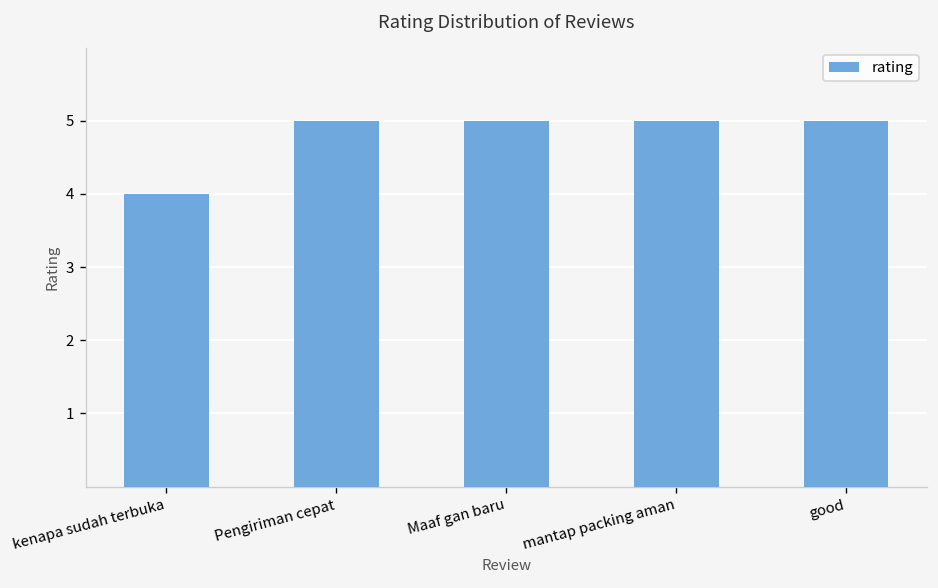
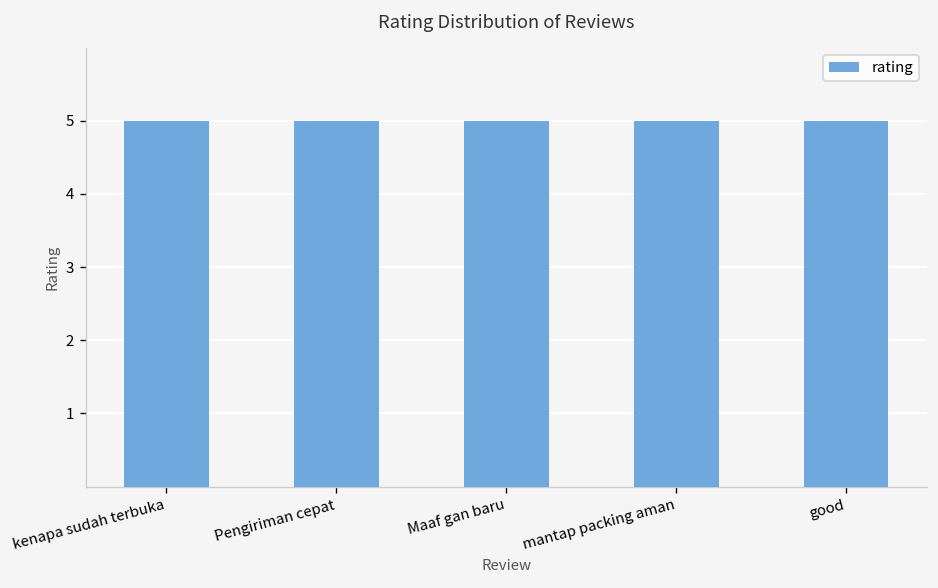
  {
-   "kenapa sudah terbuka": 4,
+   "kenapa sudah terbuka": 5,
    "Pengiriman cepat": 5,
    "Maaf gan baru": 5,
    "mantap packing aman": 5,
    "good": 5
  }
